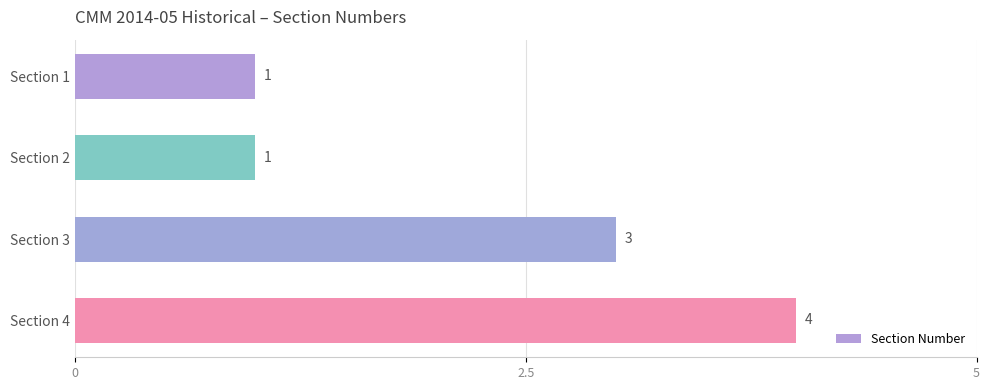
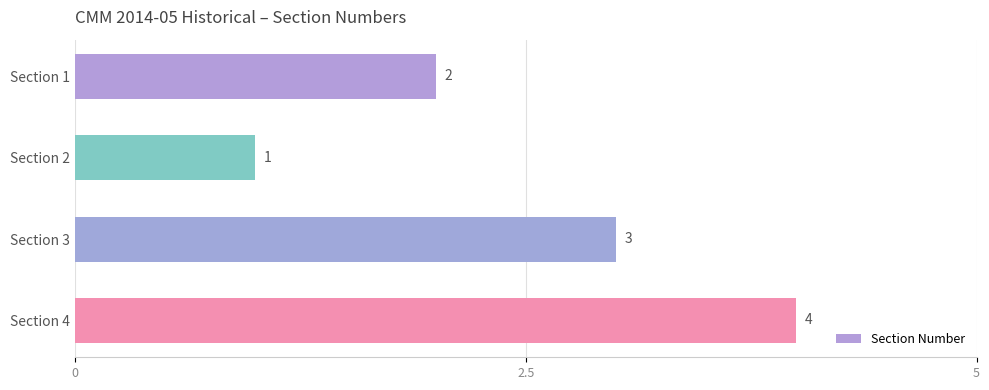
  {
-   "Section 1": 1,
+   "Section 1": 2,
    "Section 2": 1,
    "Section 3": 3,
    "Section 4": 4
  }
